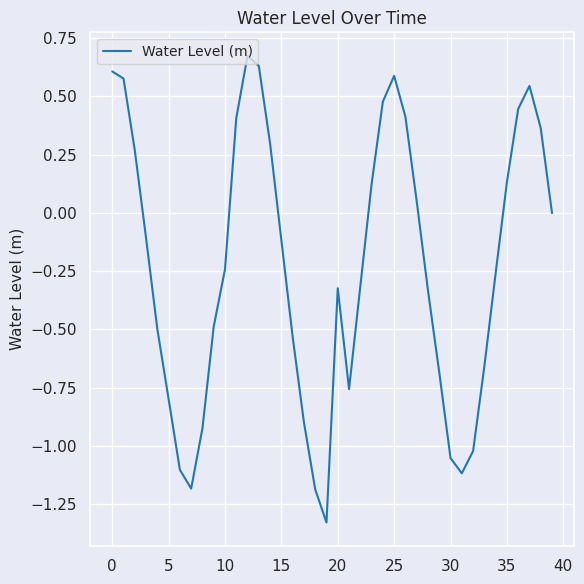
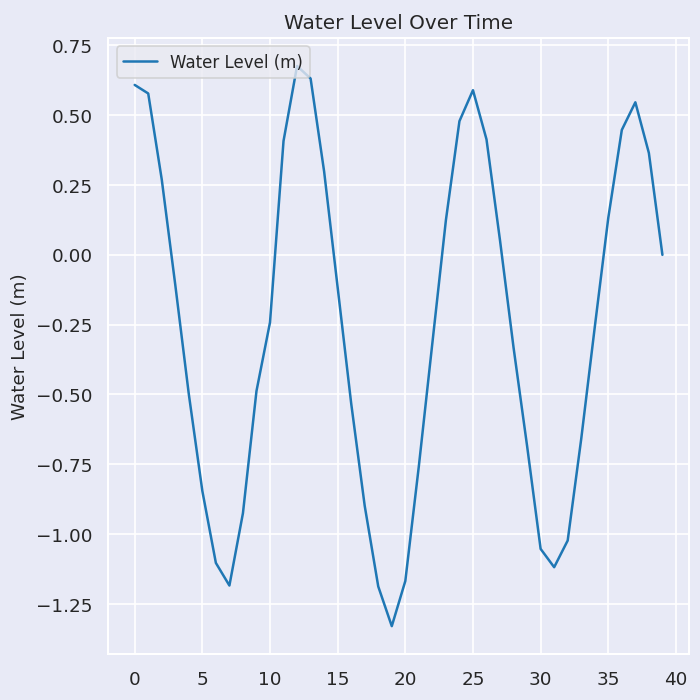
  {
    "0": 0.61,
-   "5": -0.80,
+   "5": -0.85,
    "10": -0.24,
    "15": -0.12,
-   "20": -0.32,
+   "20": -1.17,
    "25": 0.59,
    "30": -1.05,
    "35": 0.13
  }
